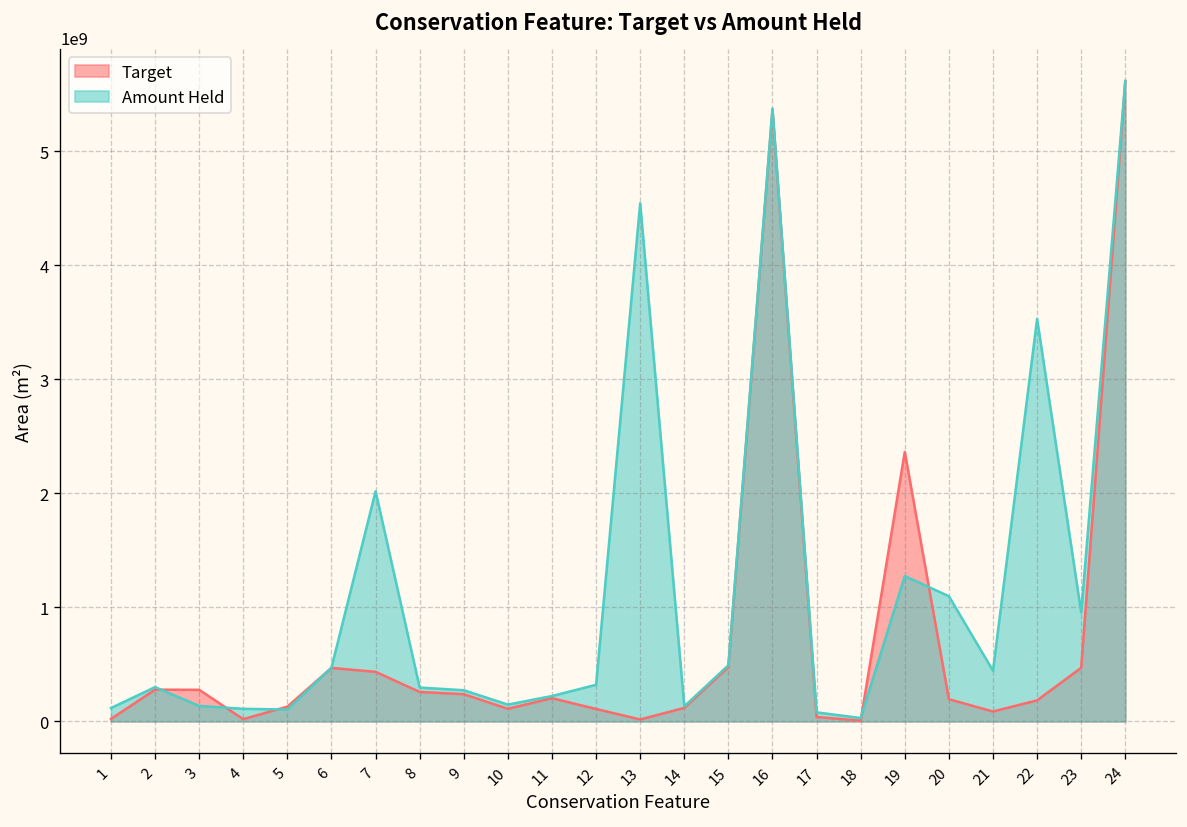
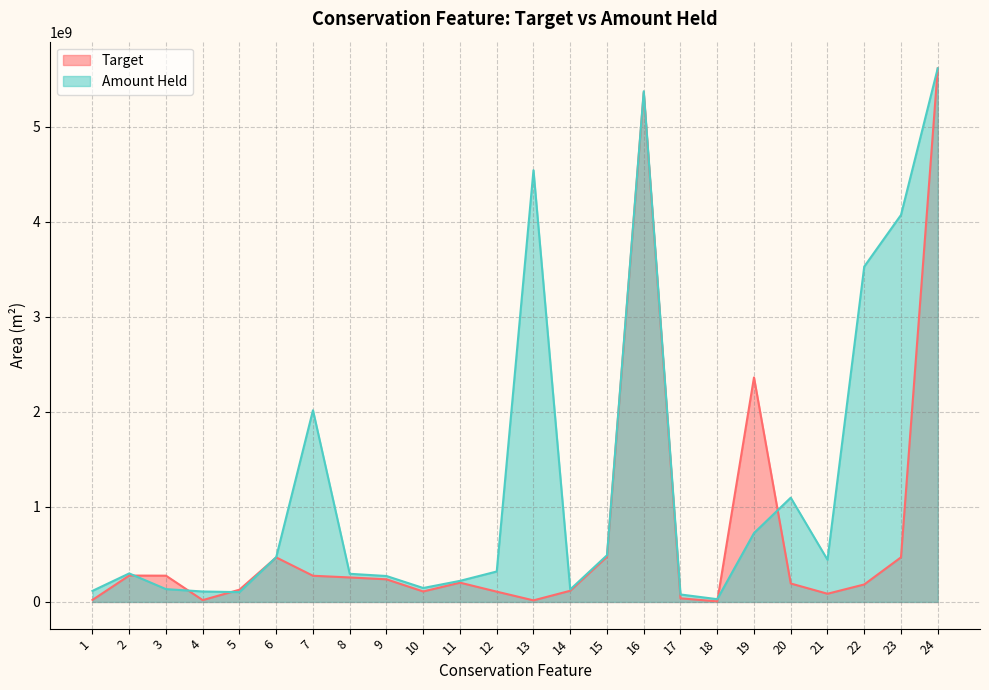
  {
    "Target": {
      "1": 0,
      "3": 300000000,
      "4": 0,
-     "7": 400000000,
+     "7": 300000000,
      "8": 300000000,
      "9": 200000000,
      "10": 100000000,
      "12": 100000000,
      "13": 0,
      "17": 0,
      "19": 2400000000,
      "20": 200000000,
      "21": 100000000,
      "22": 200000000,
      "23": 500000000
    },
    "Amount Held": {
      "1": 100000000,
      "3": 100000000,
      "4": 100000000,
      "7": 2000000000,
      "8": 300000000,
      "9": 300000000,
      "10": 100000000,
      "12": 300000000,
      "13": 4500000000,
      "17": 100000000,
-     "19": 1300000000,
+     "19": 700000000,
      "20": 1100000000,
      "21": 400000000,
      "22": 3500000000,
-     "23": 1000000000
+     "23": 4100000000
    }
  }
